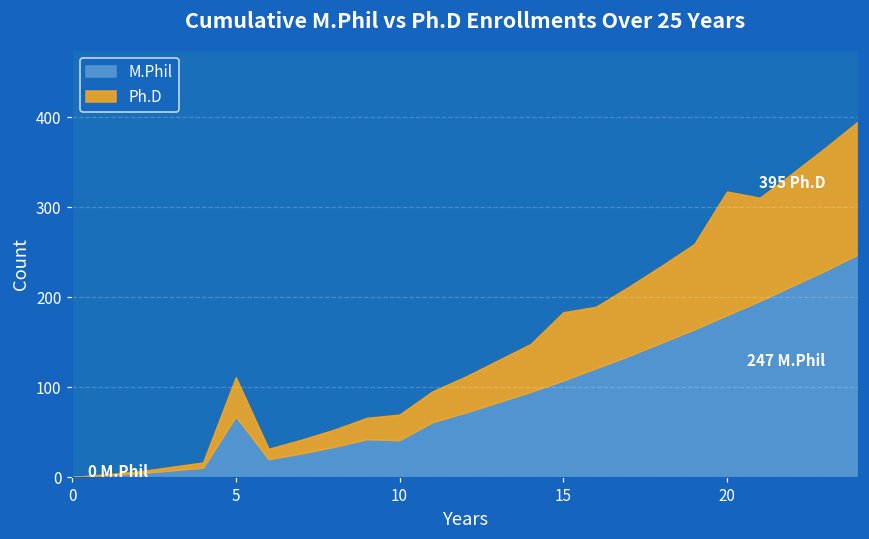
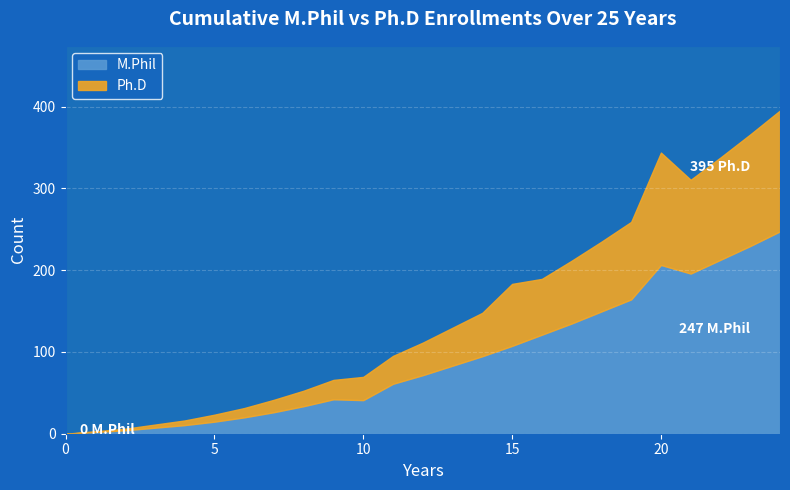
  {
    "M.Phil": {
-     "5": 70,
+     "5": 10,
      "10": 40,
      "15": 110,
-     "20": 180
+     "20": 210
    },
    "Ph.D": {
-     "5": 40,
+     "5": 10,
      "10": 30,
      "15": 80,
      "20": 140
    }
  }
